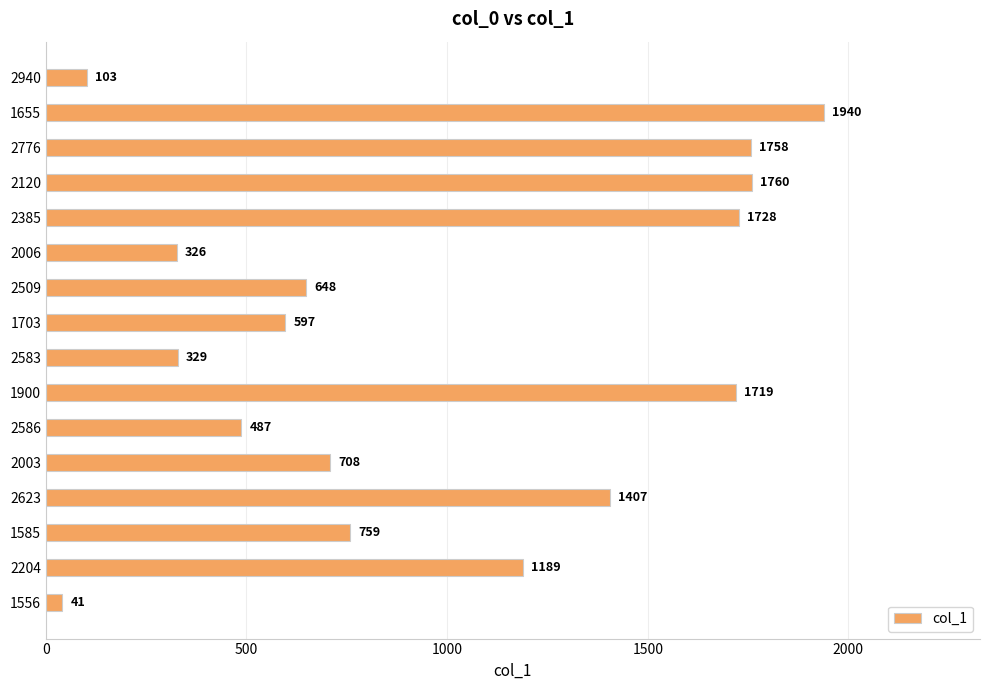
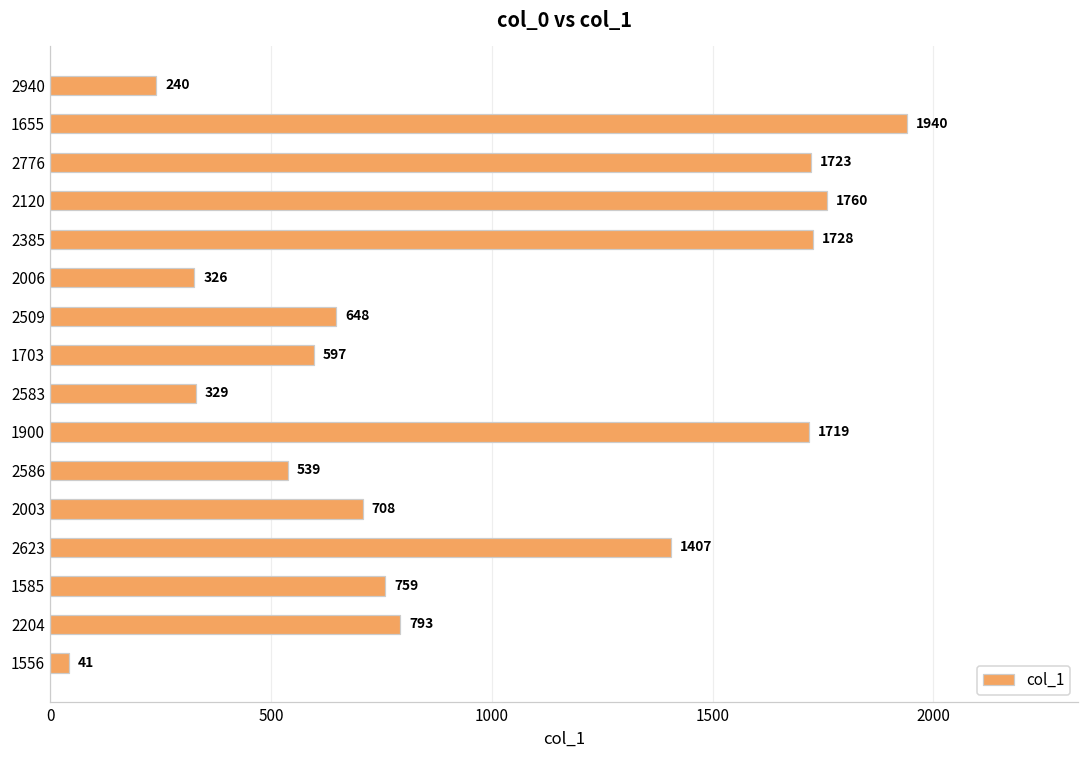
  {
-   "2940": 103,
+   "2940": 240,
    "1655": 1940,
-   "2776": 1758,
+   "2776": 1723,
    "2120": 1760,
    "2385": 1728,
    "2006": 326,
    "2509": 648,
    "1703": 597,
    "2583": 329,
    "1900": 1719,
-   "2586": 487,
+   "2586": 539,
    "2003": 708,
    "2623": 1407,
    "1585": 759,
-   "2204": 1189,
+   "2204": 793,
    "1556": 41
  }
